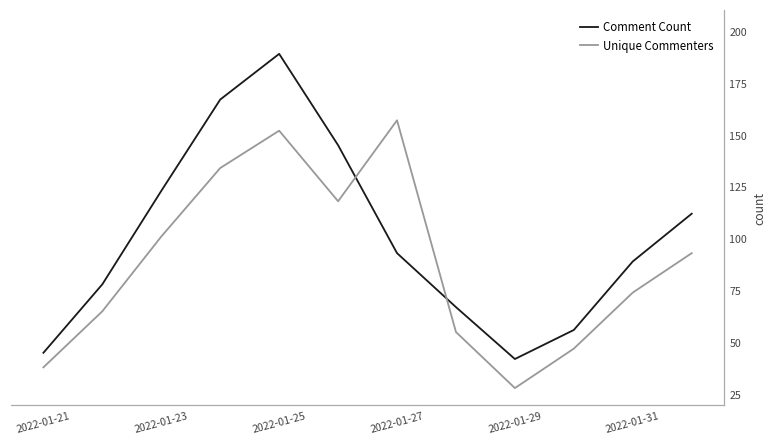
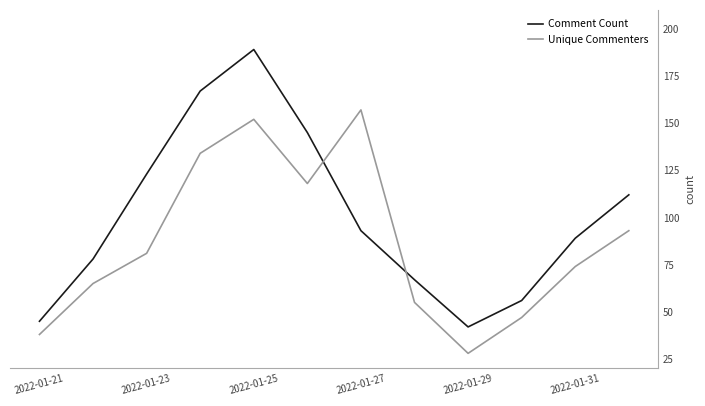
  {
    "Comment Count": {
      "2022-01-21": 45,
      "2022-01-23": 123,
      "2022-01-25": 189,
      "2022-01-27": 93,
      "2022-01-29": 42,
      "2022-01-31": 89
    },
    "Unique Commenters": {
      "2022-01-21": 38,
-     "2022-01-23": 101,
+     "2022-01-23": 81,
      "2022-01-25": 152,
      "2022-01-27": 157,
      "2022-01-29": 28,
      "2022-01-31": 74
    }
  }
